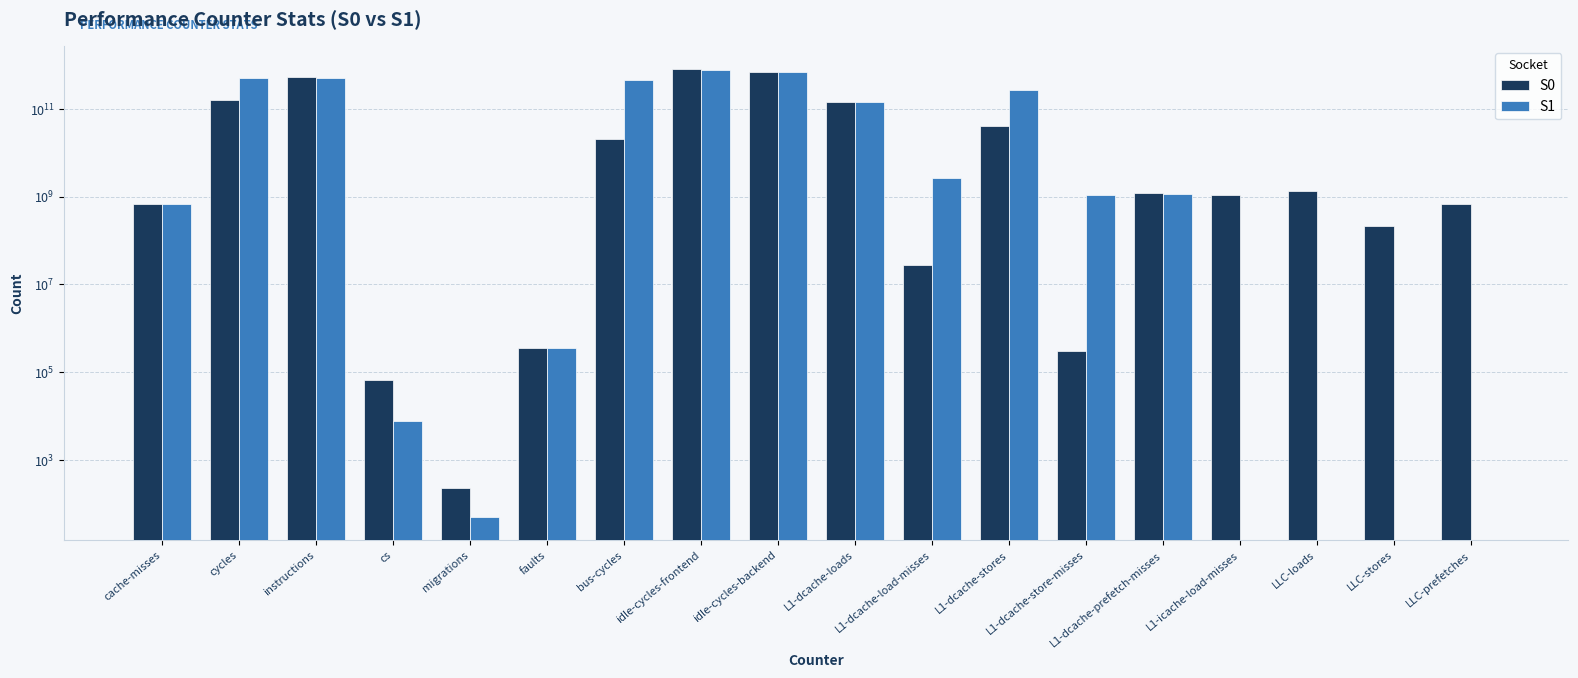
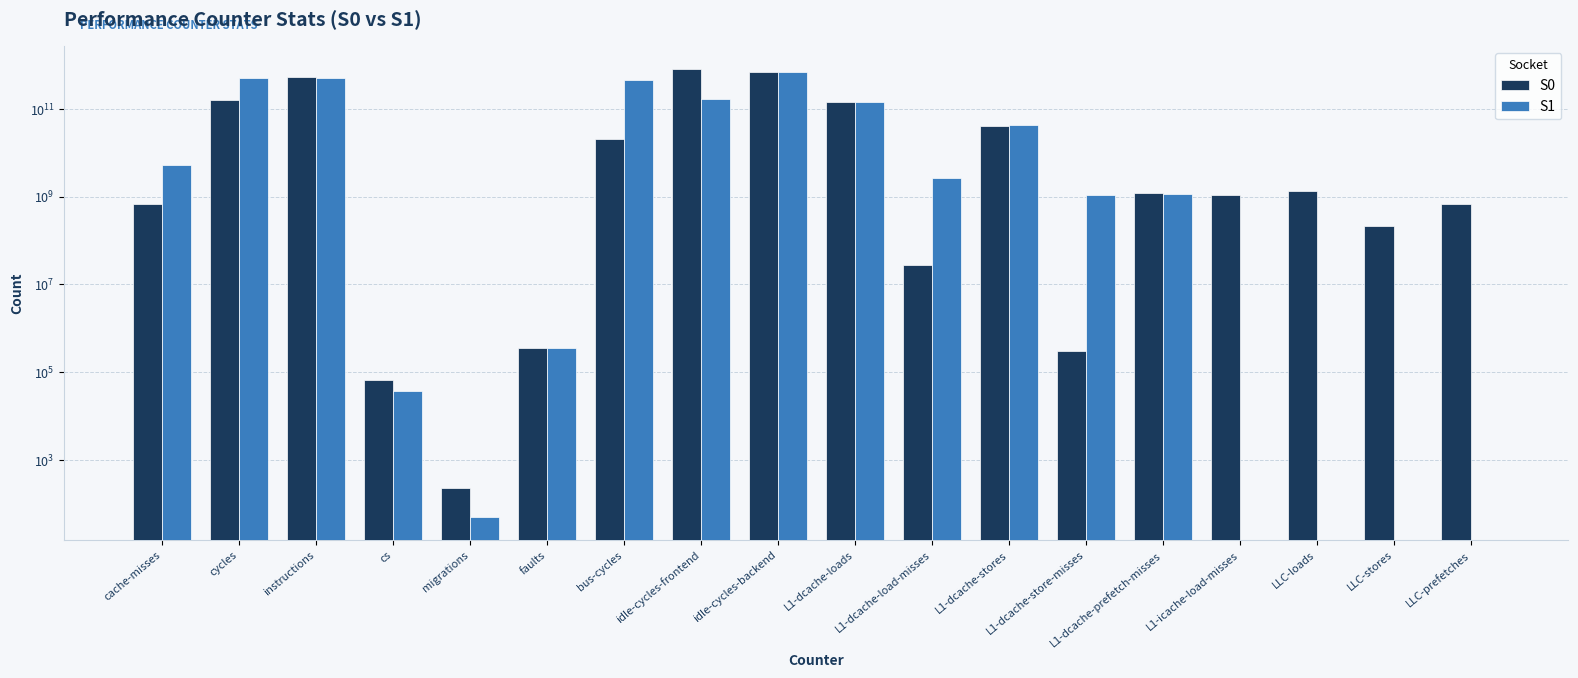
  {
    "S0": {
      "cache-misses": 700000000,
      "cycles": 160000000000,
      "instructions": 500000000000,
      "cs": 70000,
      "migrations": 200,
      "faults": 400000,
      "bus-cycles": 20000000000,
      "idle-cycles-frontend": 800000000000,
      "idle-cycles-backend": 700000000000,
      "L1-dcache-loads": 150000000000,
      "L1-dcache-load-misses": 30000000,
      "L1-dcache-stores": 40000000000,
      "L1-dcache-store-misses": 300000,
      "L1-dcache-prefetch-misses": 1200000000,
      "L1-icache-load-misses": 1100000000,
      "LLC-loads": 1400000000,
      "LLC-stores": 200000000,
      "LLC-prefetches": 700000000
    },
    "S1": {
-     "cache-misses": 700000000,
+     "cache-misses": 5000000000,
      "cycles": 500000000000,
      "instructions": 500000000000,
-     "cs": 8000,
+     "cs": 40000,
      "migrations": 50,
      "faults": 400000,
      "bus-cycles": 400000000000,
-     "idle-cycles-frontend": 800000000000,
+     "idle-cycles-frontend": 170000000000,
      "idle-cycles-backend": 700000000000,
      "L1-dcache-loads": 140000000000,
      "L1-dcache-load-misses": 3000000000,
-     "L1-dcache-stores": 300000000000,
+     "L1-dcache-stores": 40000000000,
      "L1-dcache-store-misses": 1100000000,
      "L1-dcache-prefetch-misses": 1100000000
    }
  }
